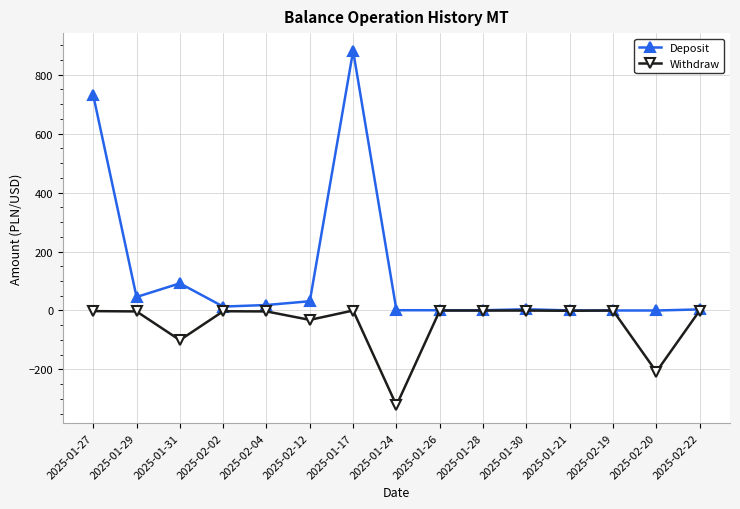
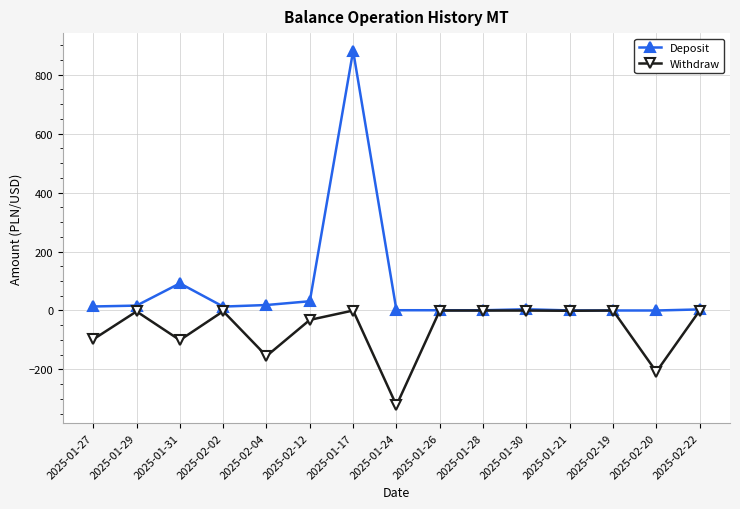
  {
    "Deposit": {
-     "2025-01-27": 730,
-     "2025-01-29": 50,
+     "2025-01-27": 10,
+     "2025-01-29": 20,
      "2025-01-31": 90,
      "2025-02-02": 10,
      "2025-02-04": 20,
      "2025-02-12": 30,
      "2025-01-17": 880,
      "2025-01-24": 0,
      "2025-02-20": 0
    },
    "Withdraw": {
-     "2025-01-27": 0,
+     "2025-01-27": -100,
      "2025-01-29": 0,
      "2025-01-31": -100,
      "2025-02-02": 0,
-     "2025-02-04": 0,
+     "2025-02-04": -150,
      "2025-02-12": -30,
      "2025-01-17": 0,
      "2025-01-24": -320,
      "2025-02-20": -210
    }
  }
